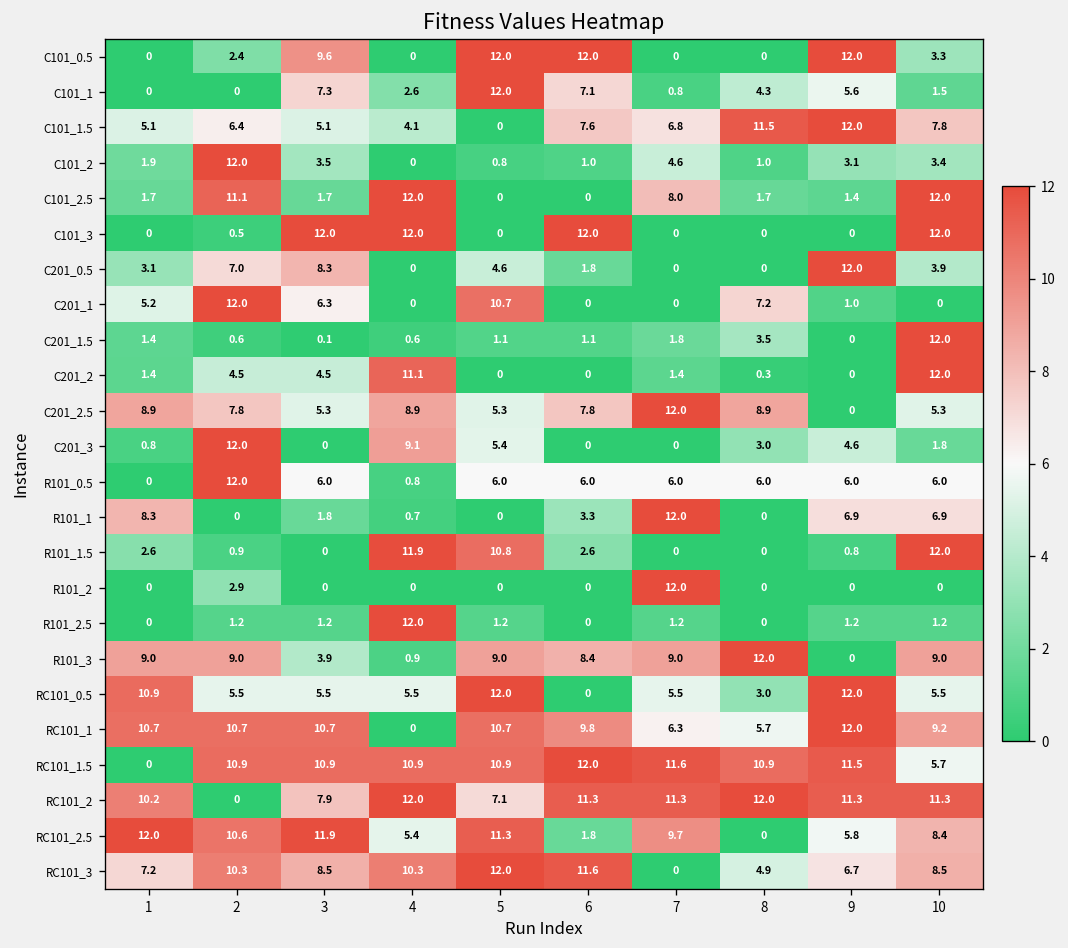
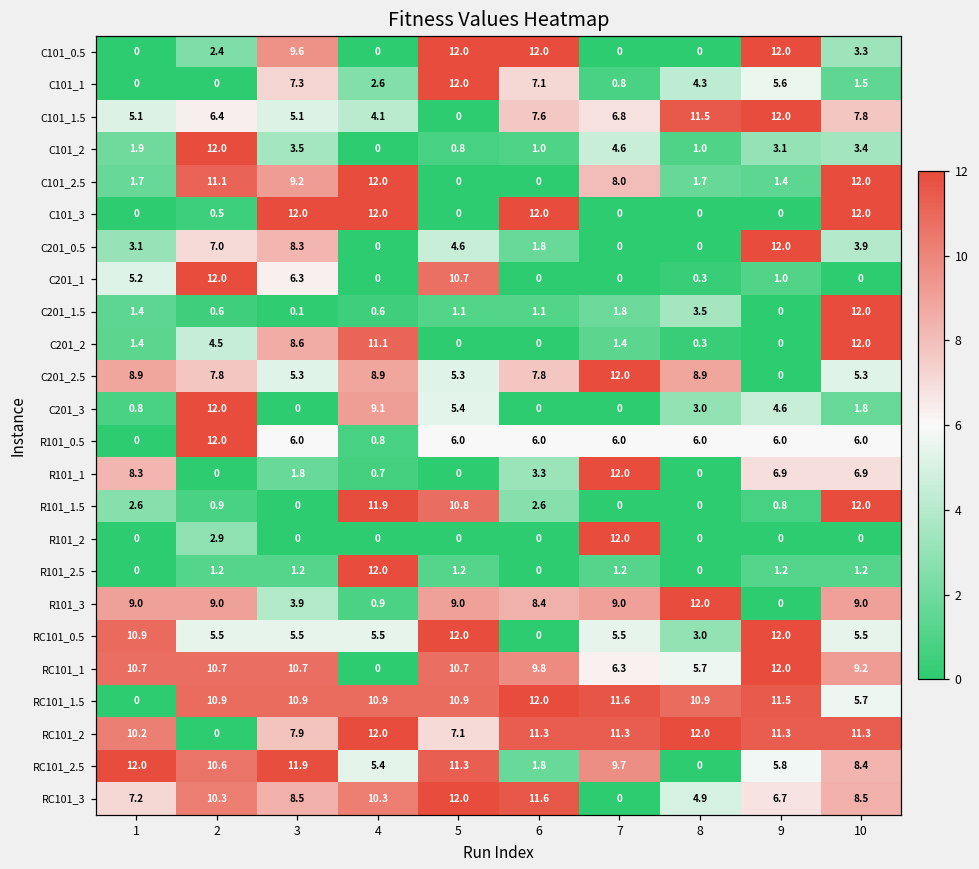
  {
    "C101_2.5": {
      "1": 1.7,
      "2": 11.1,
-     "3": 1.7,
+     "3": 9.2,
      "4": 12.0,
      "5": 0,
      "6": 0,
      "7": 8.0,
      "8": 1.7,
      "9": 1.4,
      "10": 12.0
    },
    "C201_1": {
      "1": 5.2,
      "2": 12.0,
      "3": 6.3,
      "4": 0,
      "5": 10.7,
      "6": 0,
      "7": 0,
-     "8": 7.2,
+     "8": 0.3,
      "9": 1.0,
      "10": 0
    },
    "C201_2": {
      "1": 1.4,
      "2": 4.5,
-     "3": 4.5,
+     "3": 8.6,
      "4": 11.1,
      "5": 0,
      "6": 0,
      "7": 1.4,
      "8": 0.3,
      "9": 0,
      "10": 12.0
    }
  }
